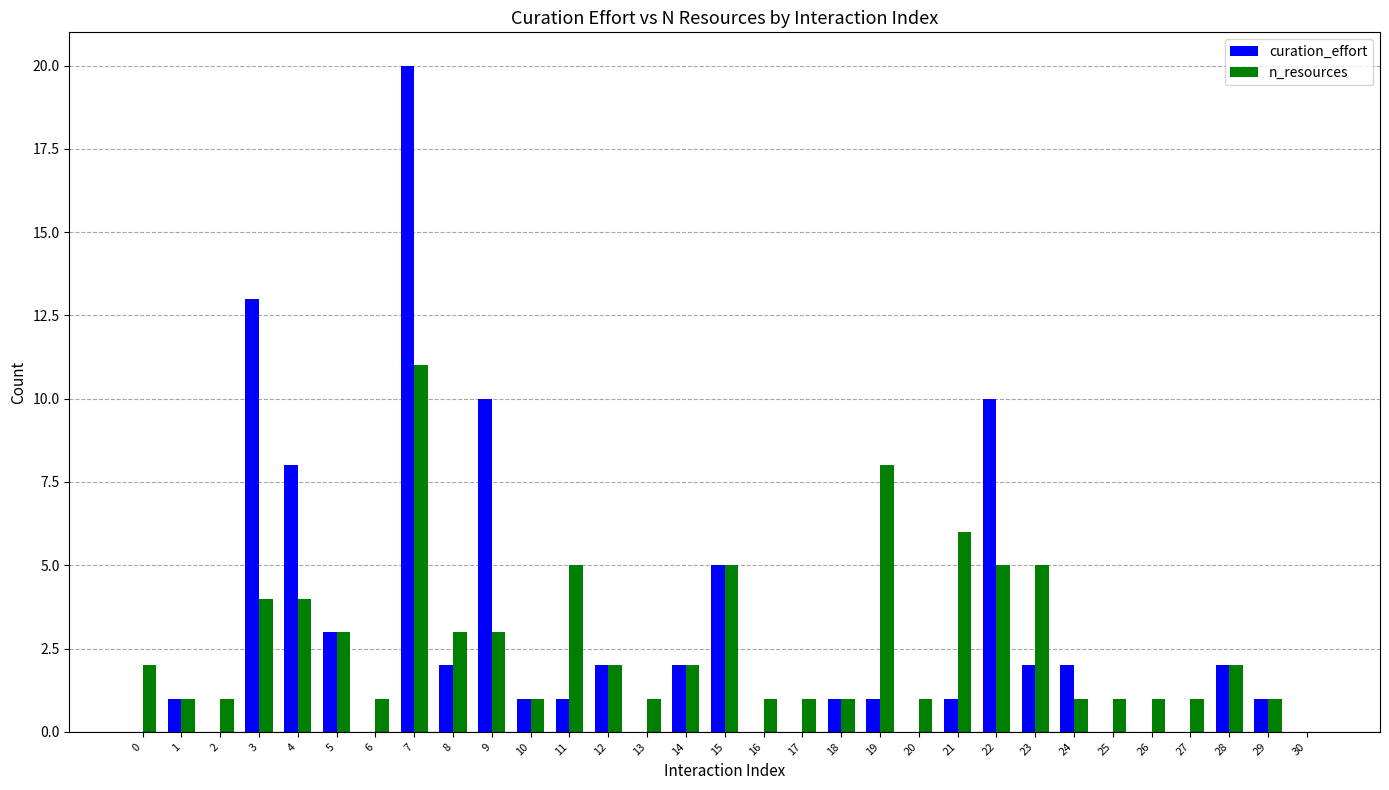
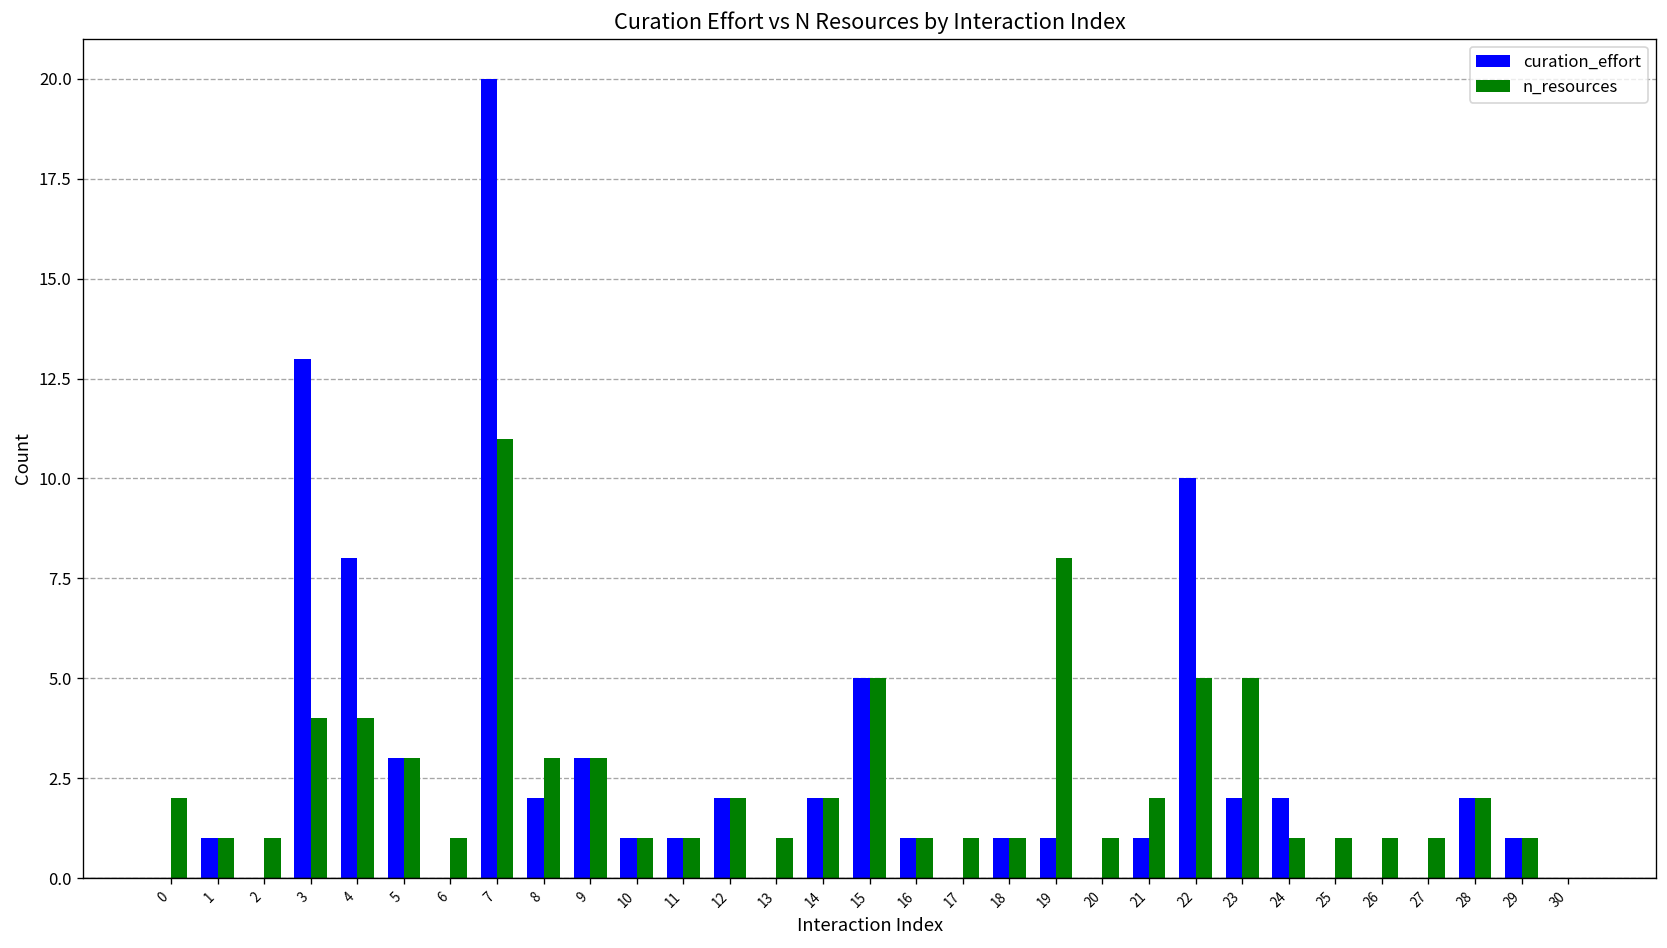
  {
    "curation_effort": {
      "0": 0,
      "1": 1,
      "2": 0,
      "3": 13,
      "4": 8,
      "5": 3,
      "6": 0,
      "7": 20,
      "8": 2,
-     "9": 10,
+     "9": 3,
      "10": 1,
      "11": 1,
      "12": 2,
      "13": 0,
      "14": 2,
      "15": 5,
-     "16": 0,
+     "16": 1,
      "17": 0,
      "18": 1,
      "19": 1,
      "20": 0,
      "21": 1,
      "22": 10,
      "23": 2,
      "24": 2,
      "25": 0,
      "26": 0,
      "27": 0,
      "28": 2,
      "29": 1,
      "30": 0
    },
    "n_resources": {
      "0": 2,
      "1": 1,
      "2": 1,
      "3": 4,
      "4": 4,
      "5": 3,
      "6": 1,
      "7": 11,
      "8": 3,
      "9": 3,
      "10": 1,
-     "11": 5,
+     "11": 1,
      "12": 2,
      "13": 1,
      "14": 2,
      "15": 5,
      "16": 1,
      "17": 1,
      "18": 1,
      "19": 8,
      "20": 1,
-     "21": 6,
+     "21": 2,
      "22": 5,
      "23": 5,
      "24": 1,
      "25": 1,
      "26": 1,
      "27": 1,
      "28": 2,
      "29": 1,
      "30": 0
    }
  }
